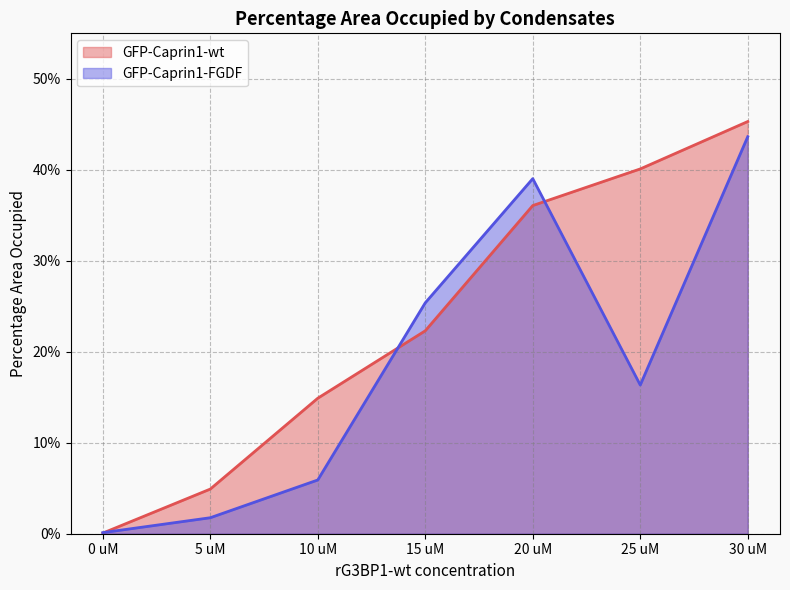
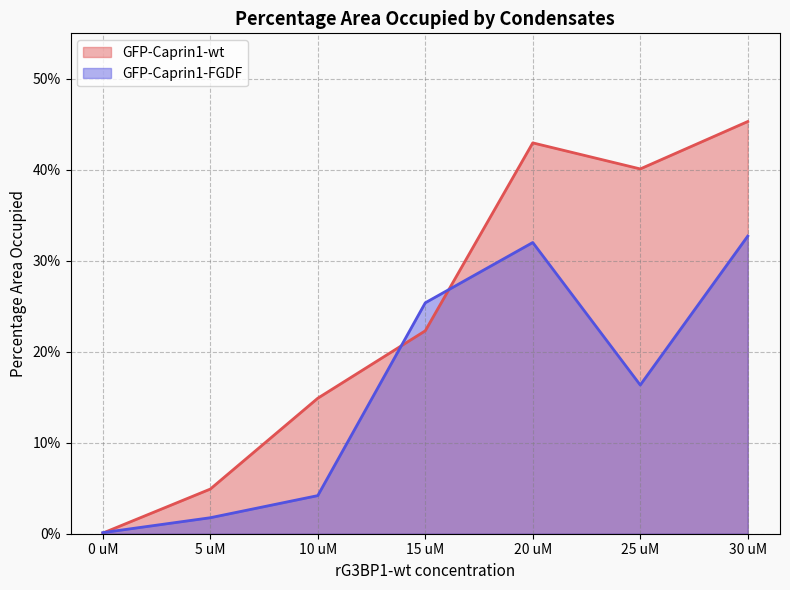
  {
    "GFP-Caprin1-wt": {
      "5 uM": "5%",
      "10 uM": "15%",
      "15 uM": "22%",
-     "20 uM": "36%",
+     "20 uM": "43%",
      "25 uM": "40%",
      "30 uM": "45%"
    },
    "GFP-Caprin1-FGDF": {
      "5 uM": "2%",
-     "10 uM": "6%",
+     "10 uM": "4%",
      "15 uM": "25%",
-     "20 uM": "39%",
+     "20 uM": "32%",
      "25 uM": "16%",
-     "30 uM": "44%"
+     "30 uM": "33%"
    }
  }
